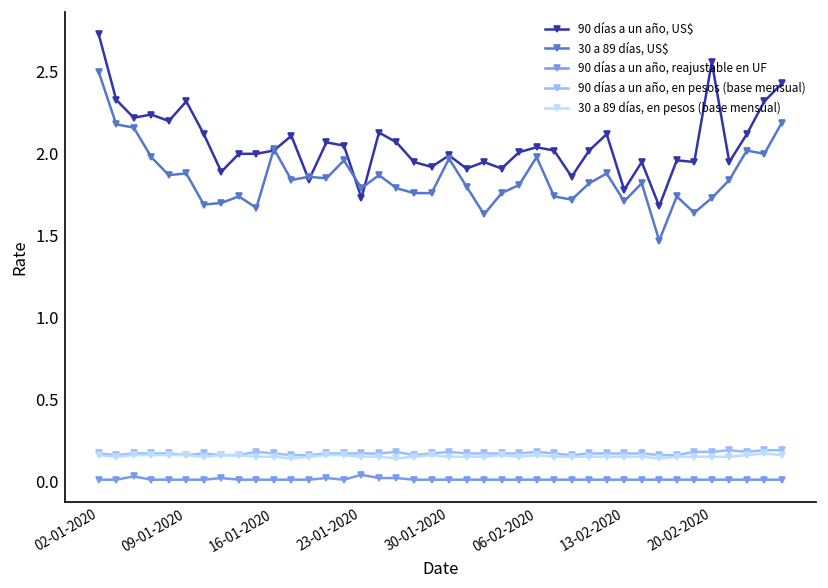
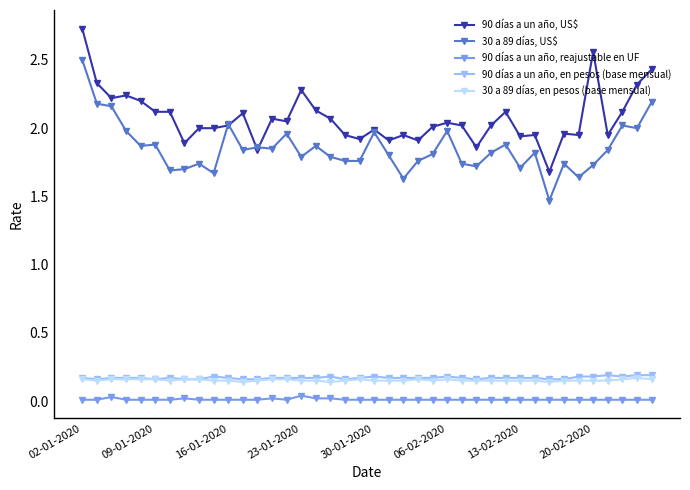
  {
    "90 días a un año, US$": {
      "02-01-2020": 2.73,
-     "09-01-2020": 2.32,
-     "23-01-2020": 1.73,
+     "09-01-2020": 2.12,
+     "23-01-2020": 2.28,
      "30-01-2020": 1.99,
      "06-02-2020": 2.04,
-     "13-02-2020": 1.78,
+     "13-02-2020": 1.94,
      "20-02-2020": 2.56
    }
  }
